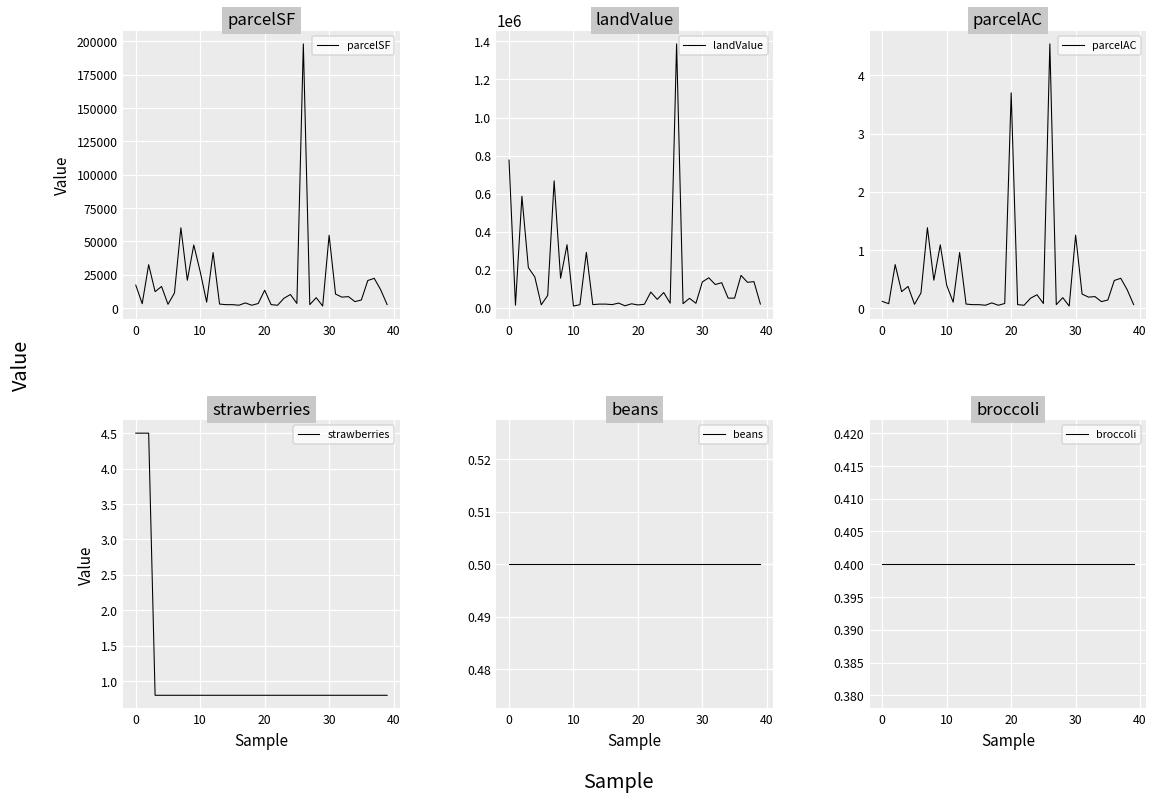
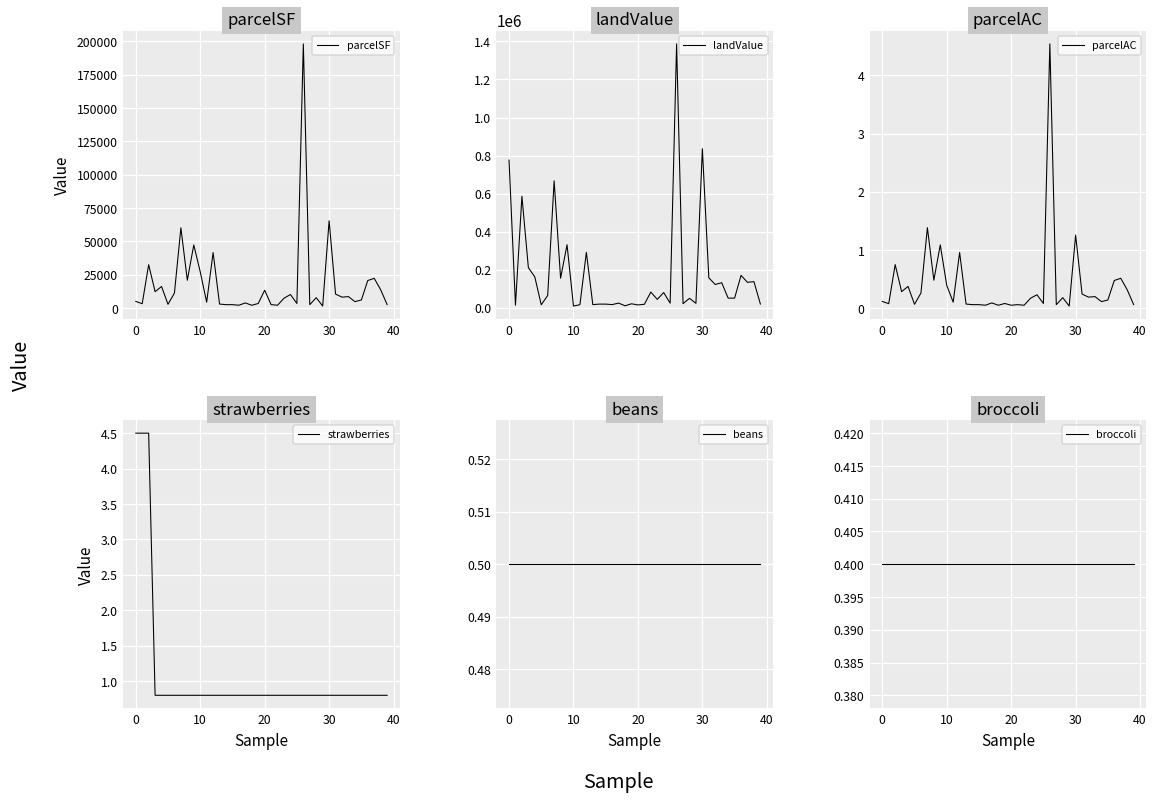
  {
    "parcelSF": {
-     "0": 17000,
+     "0": 5000,
      "10": 27000,
      "20": 13000,
-     "30": 55000
+     "30": 66000
    },
    "landValue": {
      "0": 780000,
      "10": 10000,
      "20": 20000,
-     "30": 140000
+     "30": 840000
    },
    "parcelAC": {
      "0": 0.1,
      "10": 0.4,
-     "20": 3.7,
+     "20": 0.1,
      "30": 1.3
    },
    "strawberries": {
      "0": 4.5,
      "10": 0.8,
      "20": 0.8,
      "30": 0.8
    },
    "beans": {
      "0": 0.500,
      "10": 0.500,
      "20": 0.500,
      "30": 0.500
    },
    "broccoli": {
      "0": 0.400,
      "10": 0.400,
      "20": 0.400,
      "30": 0.400
    }
  }
